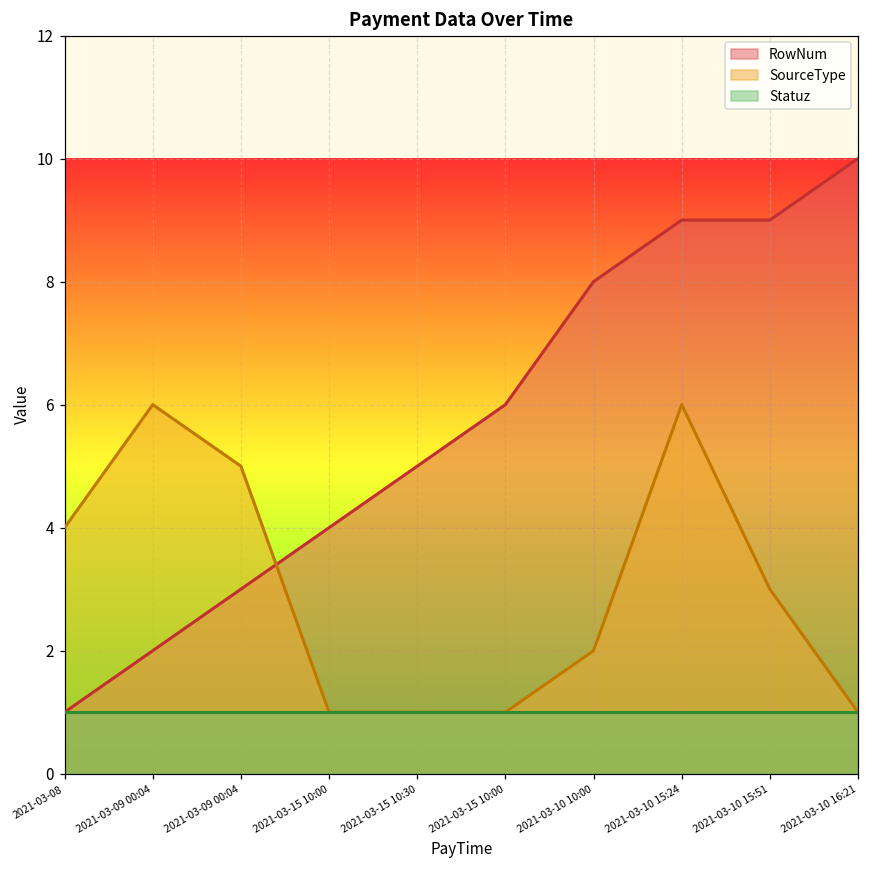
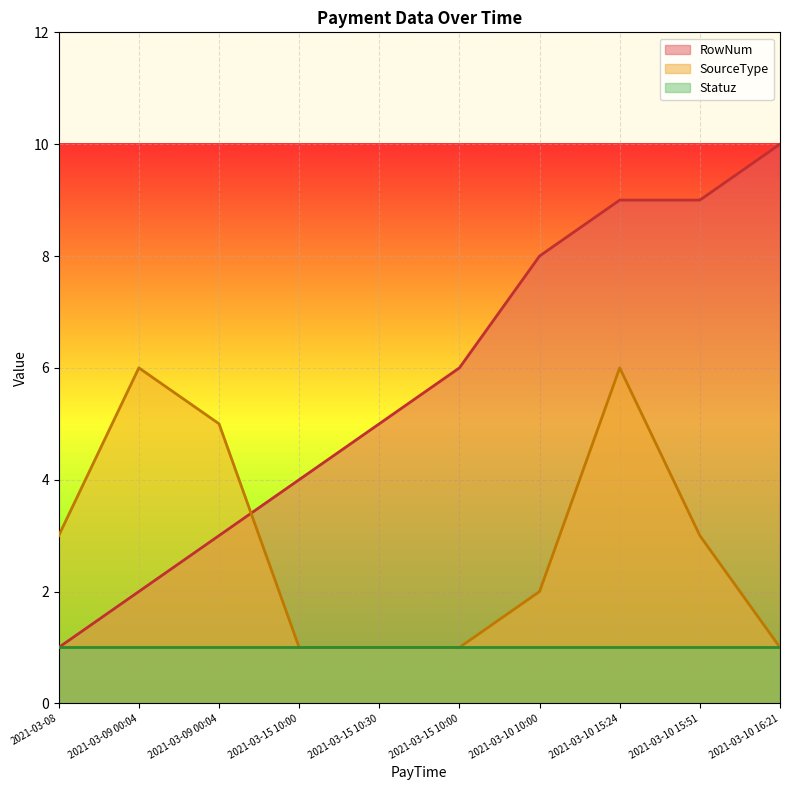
  {
    "RowNum": {
      "2021-03-15 10:30": 5,
      "2021-03-10 10:00": 8,
      "2021-03-10 15:24": 9,
      "2021-03-10 15:51": 9,
      "2021-03-10 16:21": 10
    },
    "SourceType": {
-     "2021-03-08": 4,
+     "2021-03-08": 3,
      "2021-03-10 10:00": 2,
      "2021-03-10 15:24": 6,
      "2021-03-10 15:51": 3
    },
    "Statuz": {
      "2021-03-10 10:00": 1,
      "2021-03-10 15:24": 1,
      "2021-03-10 15:51": 1
    }
  }
